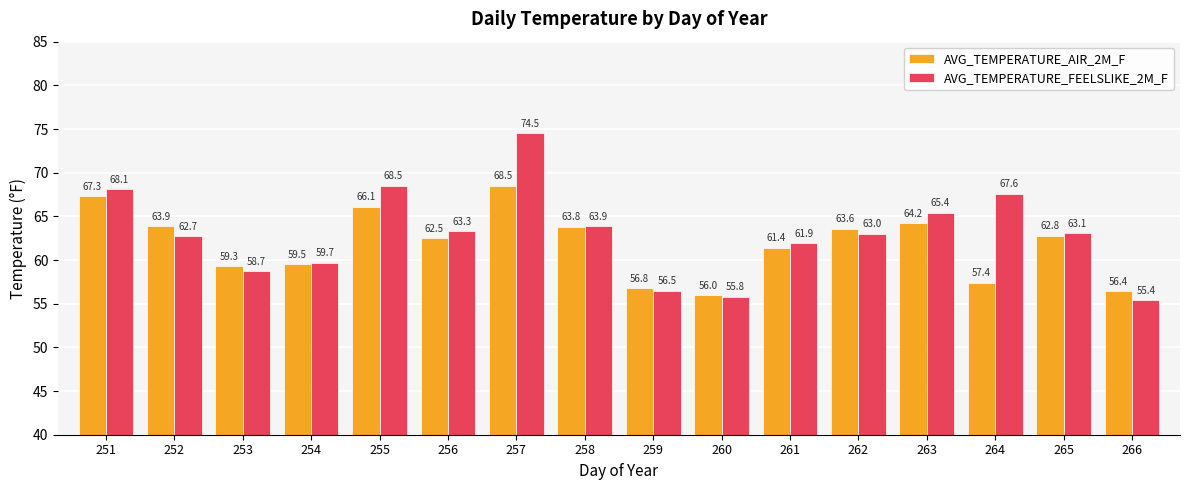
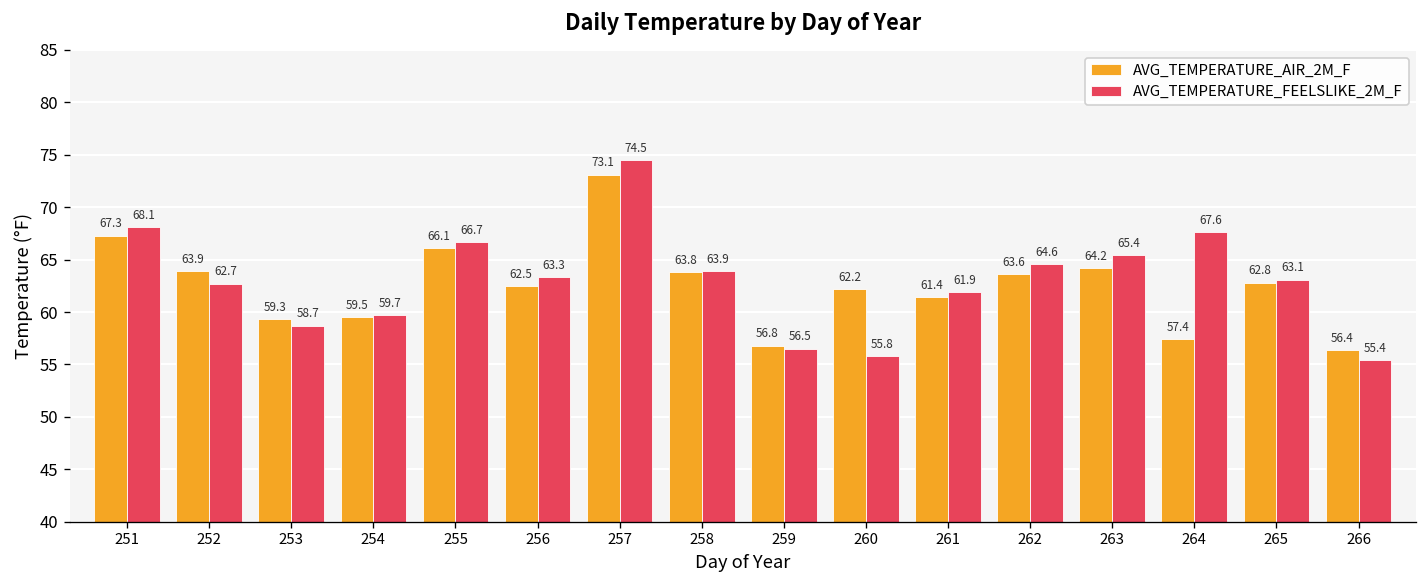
  {
    "AVG_TEMPERATURE_AIR_2M_F": {
      "251": 67.3,
      "252": 63.9,
      "253": 59.3,
      "254": 59.5,
      "255": 66.1,
      "256": 62.5,
-     "257": 68.5,
+     "257": 73.1,
      "258": 63.8,
      "259": 56.8,
-     "260": 56.0,
+     "260": 62.2,
      "261": 61.4,
      "262": 63.6,
      "263": 64.2,
      "264": 57.4,
      "265": 62.8,
      "266": 56.4
    },
    "AVG_TEMPERATURE_FEELSLIKE_2M_F": {
      "251": 68.1,
      "252": 62.7,
      "253": 58.7,
      "254": 59.7,
-     "255": 68.5,
+     "255": 66.7,
      "256": 63.3,
      "257": 74.5,
      "258": 63.9,
      "259": 56.5,
      "260": 55.8,
      "261": 61.9,
-     "262": 63.0,
+     "262": 64.6,
      "263": 65.4,
      "264": 67.6,
      "265": 63.1,
      "266": 55.4
    }
  }
